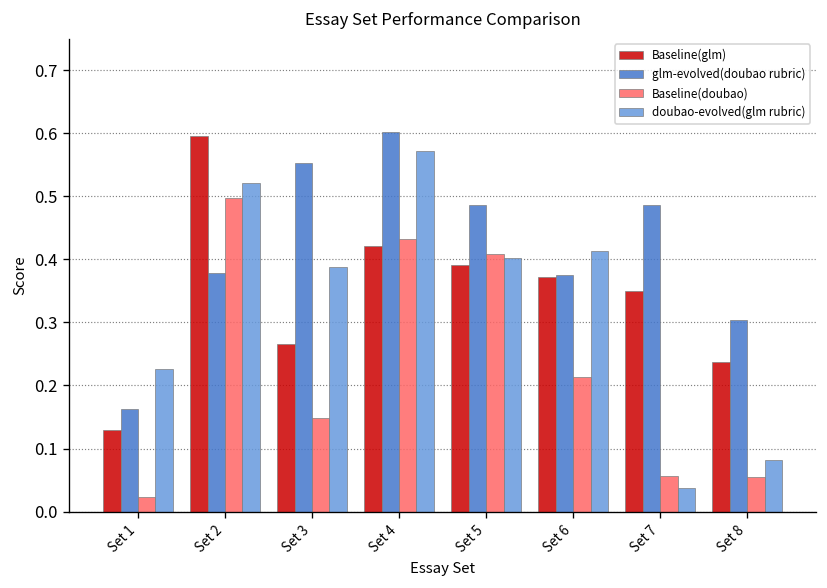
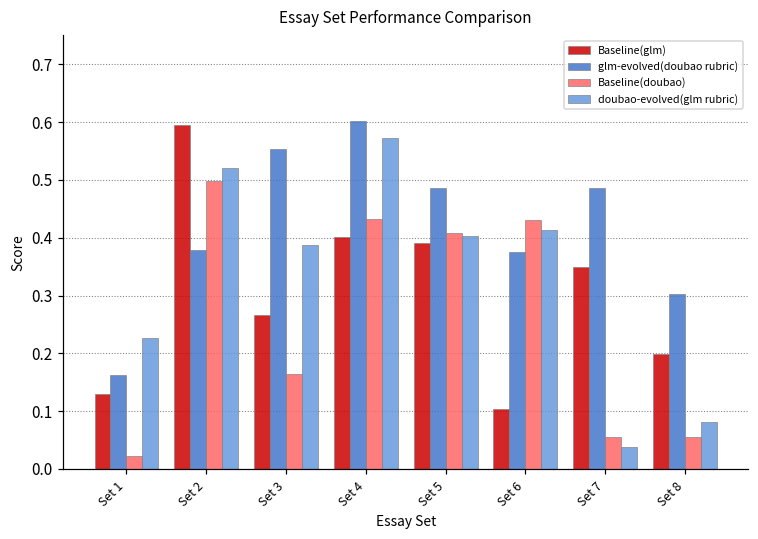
  {
    "Baseline(glm)": {
      "Set 1": 0.13,
      "Set 2": 0.60,
      "Set 3": 0.27,
-     "Set 4": 0.42,
+     "Set 4": 0.40,
      "Set 5": 0.39,
-     "Set 6": 0.37,
+     "Set 6": 0.10,
      "Set 7": 0.35,
-     "Set 8": 0.24
+     "Set 8": 0.20
    },
    "Baseline(doubao)": {
      "Set 1": 0.02,
      "Set 2": 0.50,
-     "Set 3": 0.15,
+     "Set 3": 0.17,
      "Set 4": 0.43,
      "Set 5": 0.41,
-     "Set 6": 0.21,
+     "Set 6": 0.43,
      "Set 7": 0.06,
      "Set 8": 0.06
    }
  }
